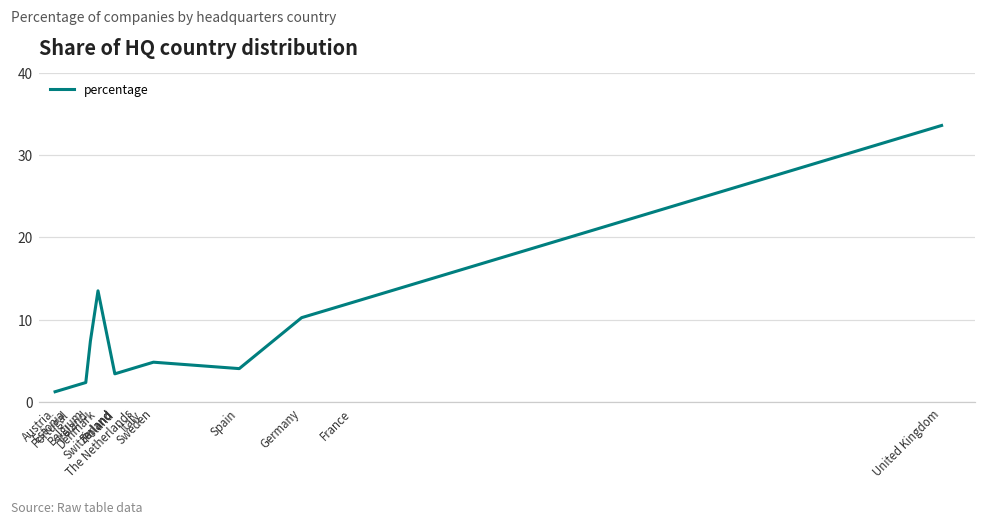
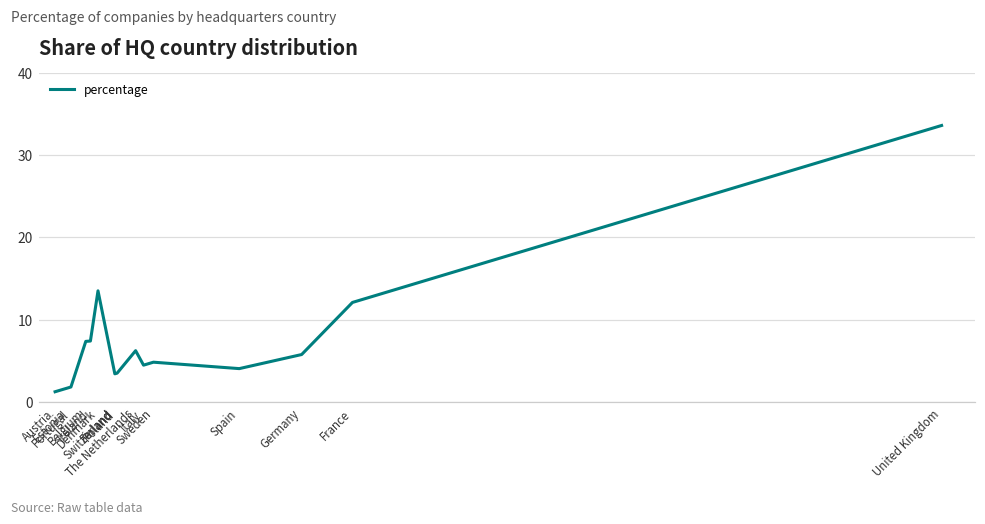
  {
    "Austria": 1,
    "Estonia": 2,
    "Portugal": 2,
-   "Belgium": 2,
+   "Belgium": 7,
    "Ireland": 7,
    "Denmark": 13,
    "Switzerland": 3,
    "Finland": 3,
    "Poland": 3,
-   "The Netherlands": 4,
+   "The Netherlands": 6,
    "Italy": 4,
    "Sweden": 5,
    "Spain": 4,
-   "Germany": 10,
+   "Germany": 6,
    "France": 12,
    "United Kingdom": 34
  }
